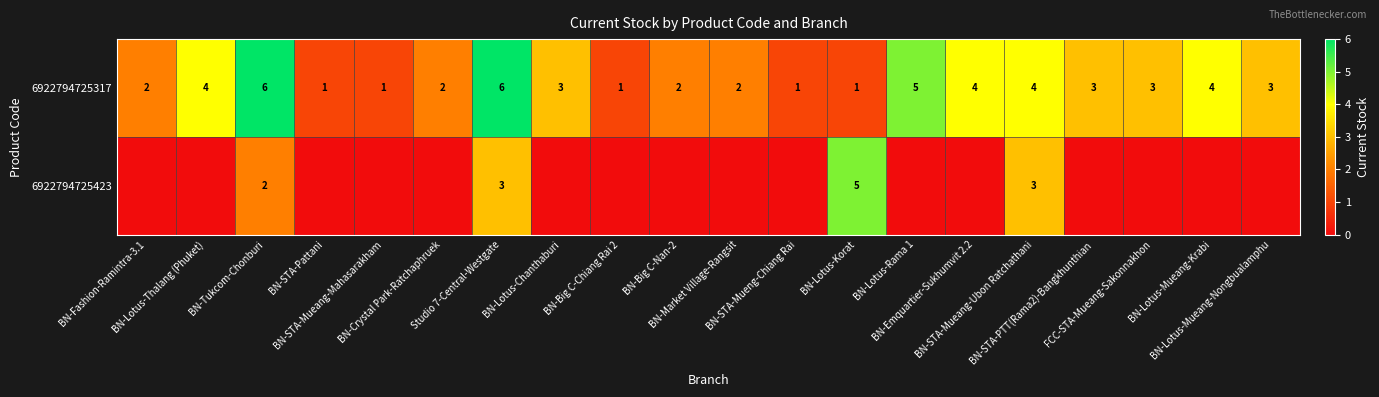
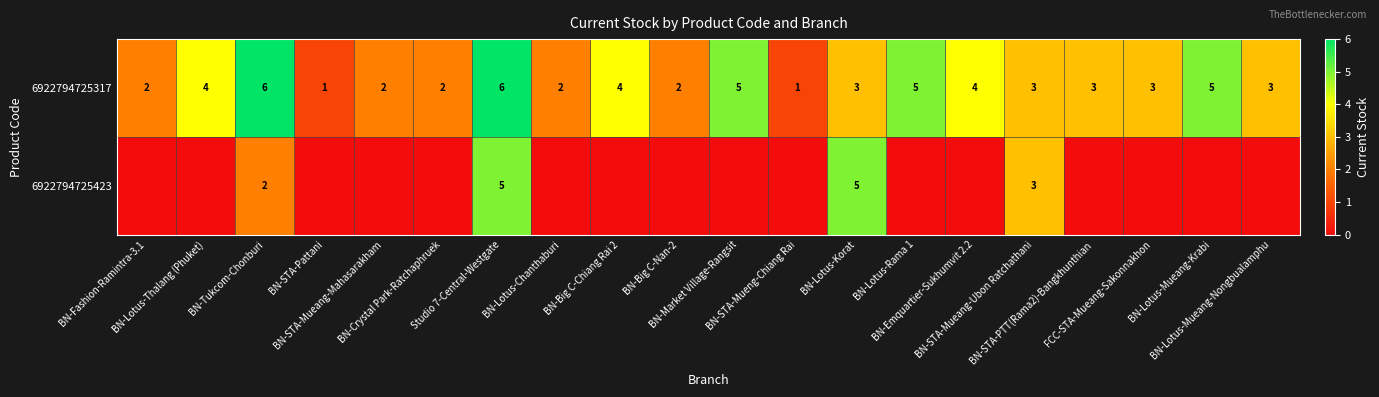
  {
    "6922794725317": {
      "BN-Fashion-Ramintra-3.1": 2,
      "BN-Lotus-Thalang (Phuket)": 4,
      "BN-Tukcom-Chonburi": 6,
      "BN-STA-Pattani": 1,
-     "BN-STA-Mueang-Mahasarakham": 1,
+     "BN-STA-Mueang-Mahasarakham": 2,
      "BN-Crystal Park-Ratchaphruek": 2,
      "Studio 7-Central-Westgate": 6,
-     "BN-Lotus-Chanthaburi": 3,
-     "BN-Big C-Chiang Rai 2": 1,
+     "BN-Lotus-Chanthaburi": 2,
+     "BN-Big C-Chiang Rai 2": 4,
      "BN-Big C-Nan-2": 2,
-     "BN-Market Village-Rangsit": 2,
+     "BN-Market Village-Rangsit": 5,
      "BN-STA-Mueng-Chiang Rai": 1,
-     "BN-Lotus-Korat": 1,
+     "BN-Lotus-Korat": 3,
      "BN-Lotus-Rama 1": 5,
      "BN-Emquartier-Sukhumvit 2.2": 4,
-     "BN-STA-Mueang-Ubon Ratchathani": 4,
+     "BN-STA-Mueang-Ubon Ratchathani": 3,
      "BN-STA-PTT(Rama2)-Bangkhunthian": 3,
      "FCC-STA-Mueang-Sakonnakhon": 3,
-     "BN-Lotus-Mueang-Krabi": 4,
+     "BN-Lotus-Mueang-Krabi": 5,
      "BN-Lotus-Mueang-Nongbualamphu": 3
    },
    "6922794725423": {
      "BN-Tukcom-Chonburi": 2,
-     "Studio 7-Central-Westgate": 3,
+     "Studio 7-Central-Westgate": 5,
      "BN-Lotus-Korat": 5,
      "BN-STA-Mueang-Ubon Ratchathani": 3
    }
  }
